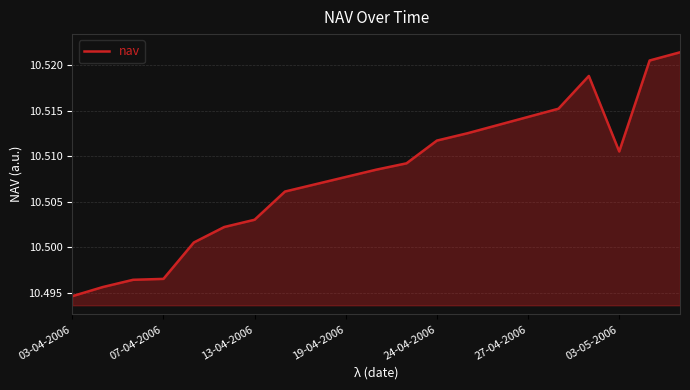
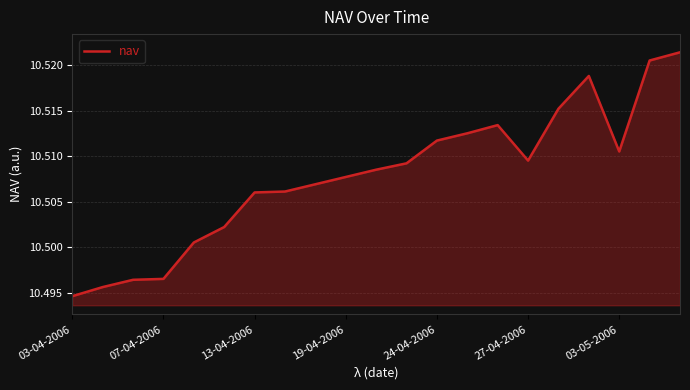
  {
    "03-04-2006": 10.495,
    "07-04-2006": 10.497,
-   "13-04-2006": 10.503,
+   "13-04-2006": 10.506,
    "19-04-2006": 10.508,
    "24-04-2006": 10.512,
-   "27-04-2006": 10.514,
+   "27-04-2006": 10.510,
    "03-05-2006": 10.511
  }
